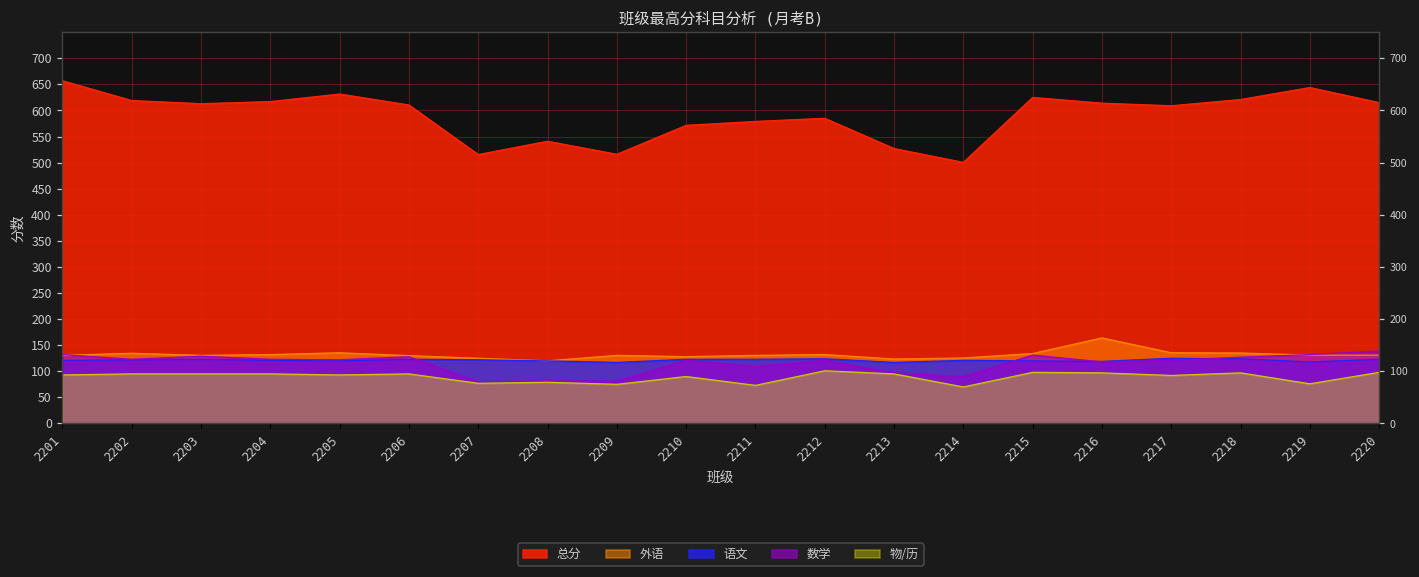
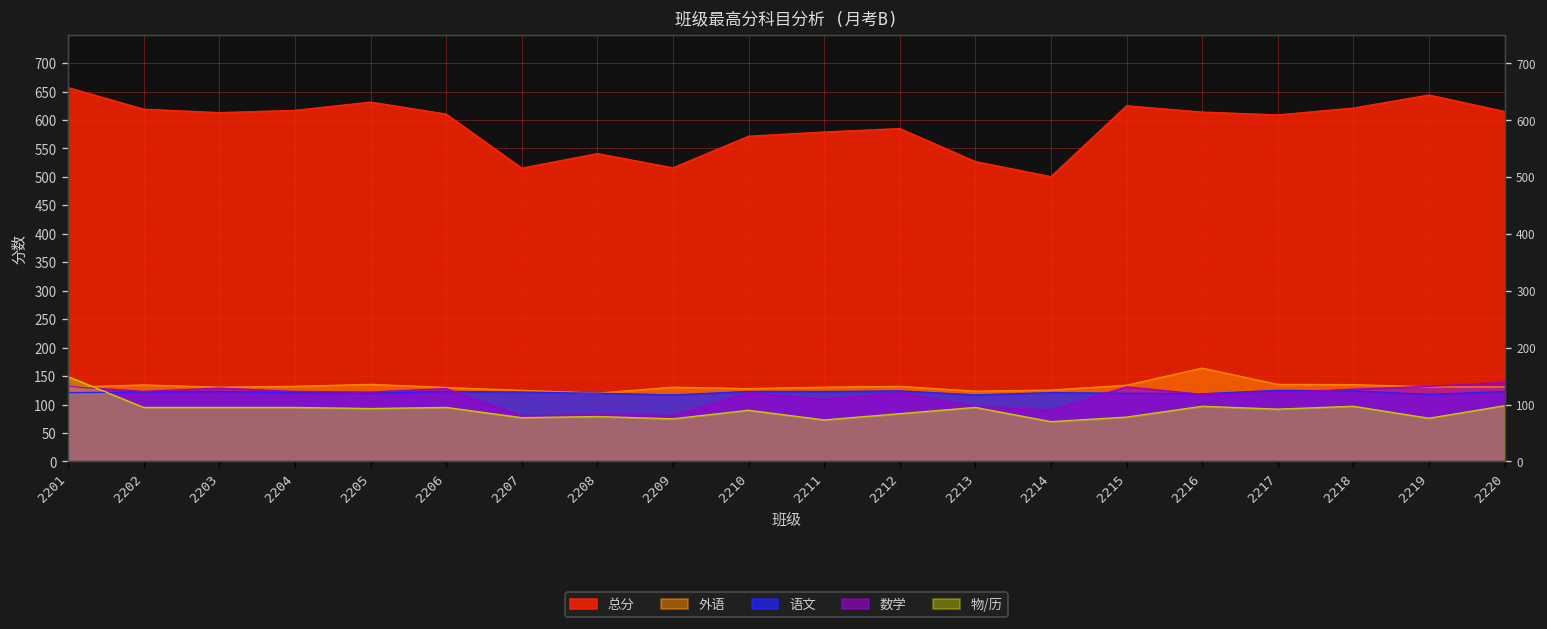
  {
    "总分": {
      "2201": 660,
      "2202": 620,
      "2203": 610,
      "2204": 620,
      "2205": 630,
      "2206": 610,
      "2207": 520,
      "2208": 540,
      "2209": 520,
      "2210": 570,
      "2211": 580,
      "2212": 590,
      "2213": 530,
      "2214": 500,
      "2215": 630,
      "2216": 610,
      "2217": 610,
      "2218": 620,
      "2219": 640,
      "2220": 620
    },
    "外语": {
      "2202": 130,
      "2204": 130,
      "2205": 140,
      "2209": 130,
      "2211": 130,
      "2212": 130,
      "2213": 120,
      "2216": 160,
      "2217": 140,
      "2218": 140,
      "2220": 130
    },
    "语文": {
      "2201": 120,
      "2203": 120,
      "2209": 120,
      "2211": 120,
      "2213": 120,
      "2215": 120,
      "2219": 120,
      "2220": 120
    },
    "数学": {
      "2209": 80,
      "2211": 110,
      "2214": 90,
      "2220": 140
    },
    "物/历": {
-     "2201": 90,
+     "2201": 150,
      "2202": 100,
      "2203": 100,
      "2204": 100,
      "2205": 90,
      "2206": 100,
      "2209": 80,
      "2210": 90,
      "2211": 70,
-     "2212": 100,
+     "2212": 80,
      "2214": 70,
-     "2215": 100,
+     "2215": 80,
      "2216": 100,
      "2217": 90,
      "2218": 100,
      "2219": 80,
      "2220": 100
    }
  }
